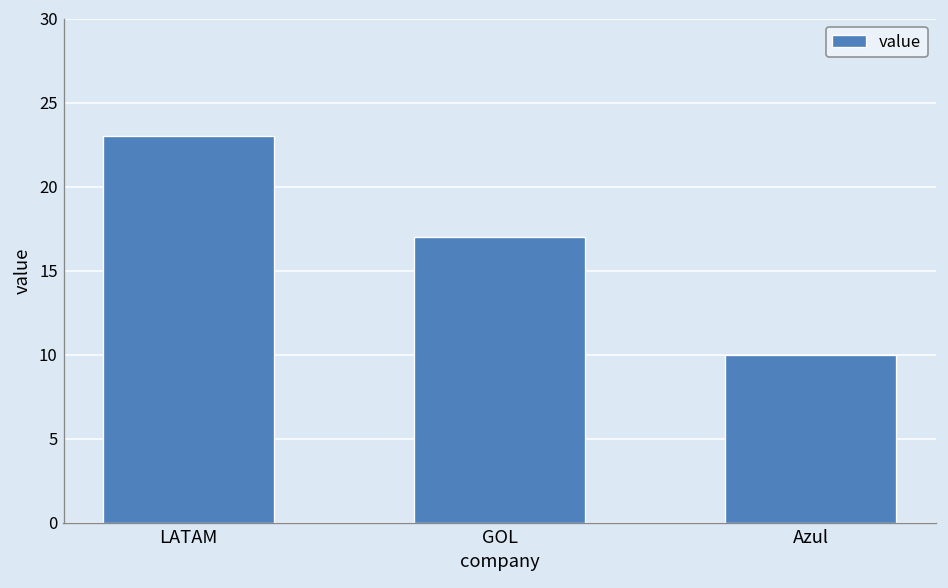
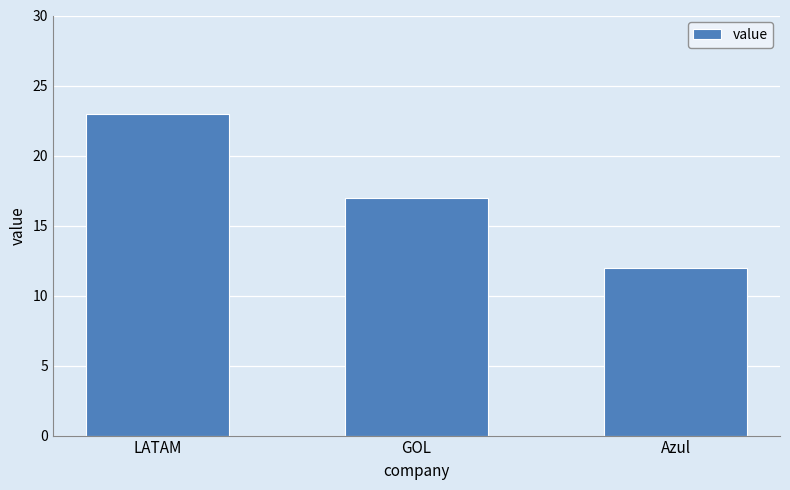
  {
    "LATAM": 23,
    "GOL": 17,
-   "Azul": 10
+   "Azul": 12
  }
